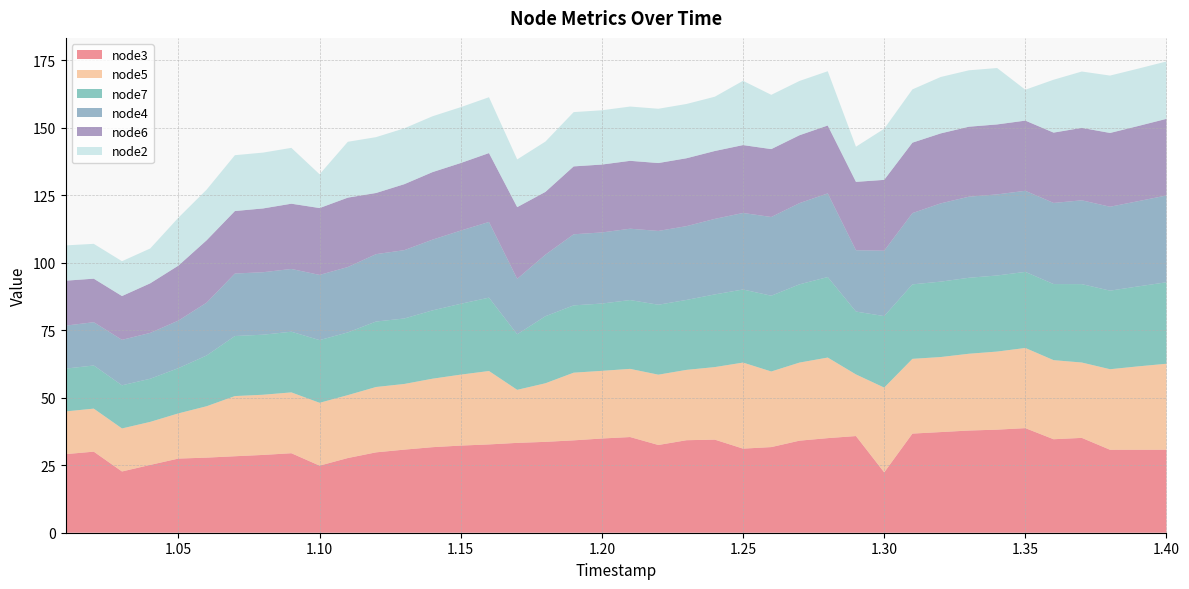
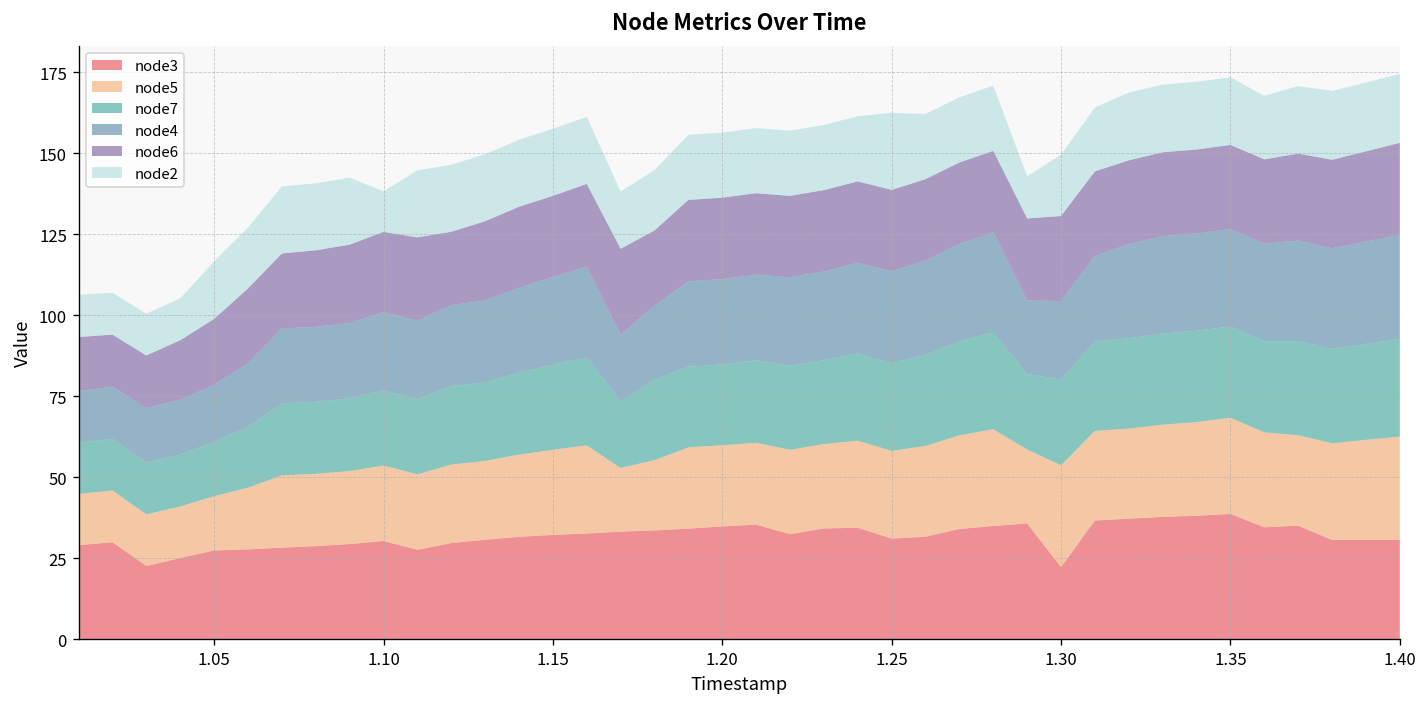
  {
    "node3": {
      "1.05": 27,
-     "1.10": 25,
+     "1.10": 30,
      "1.15": 32,
      "1.20": 35,
      "1.25": 31,
      "1.30": 22,
      "1.35": 39,
      "1.40": 31
    },
    "node5": {
      "1.05": 17,
      "1.10": 23,
      "1.15": 26,
      "1.20": 25,
-     "1.25": 32,
+     "1.25": 27,
      "1.30": 31,
      "1.35": 30,
      "1.40": 32
    },
    "node2": {
      "1.05": 18,
      "1.10": 13,
      "1.15": 21,
      "1.20": 20,
      "1.25": 24,
      "1.30": 19,
-     "1.35": 11,
+     "1.35": 21,
      "1.40": 21
    }
  }
